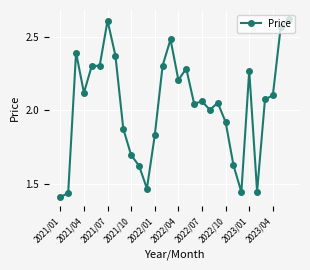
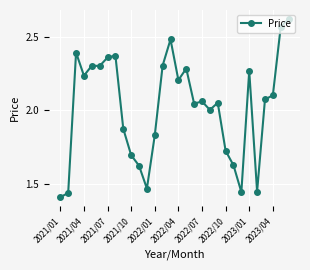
  {
    "2021/01": 1.41,
-   "2021/04": 2.12,
-   "2021/07": 2.62,
+   "2021/04": 2.24,
+   "2021/07": 2.36,
    "2021/10": 1.69,
    "2022/01": 1.83,
    "2022/04": 2.21,
    "2022/07": 2.06,
-   "2022/10": 1.92,
+   "2022/10": 1.72,
    "2023/01": 2.27,
    "2023/04": 2.10
  }
